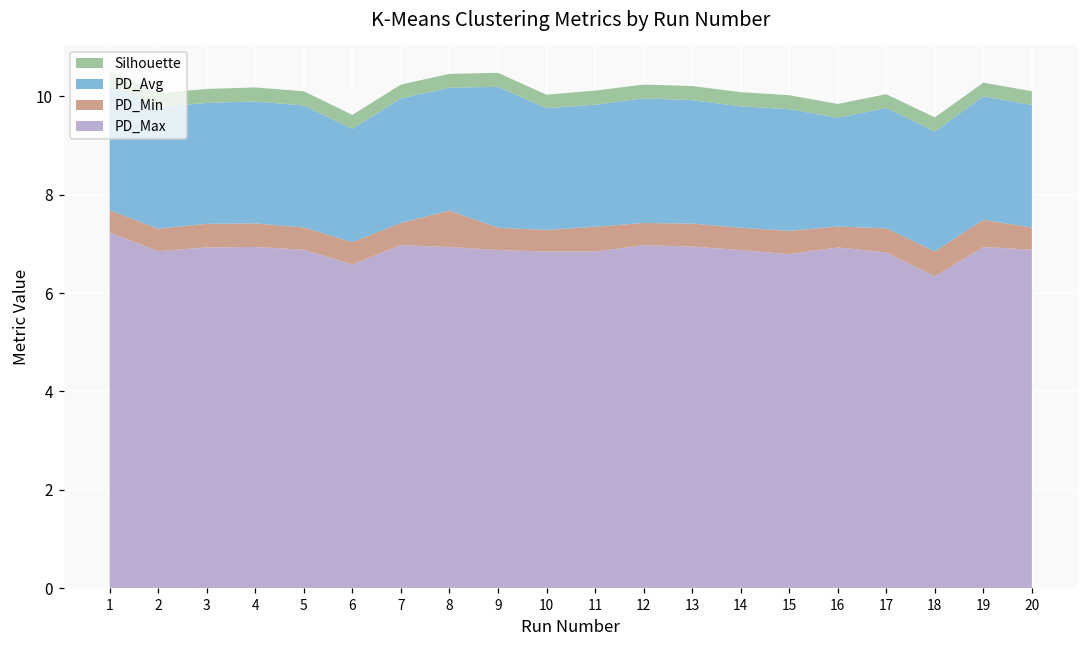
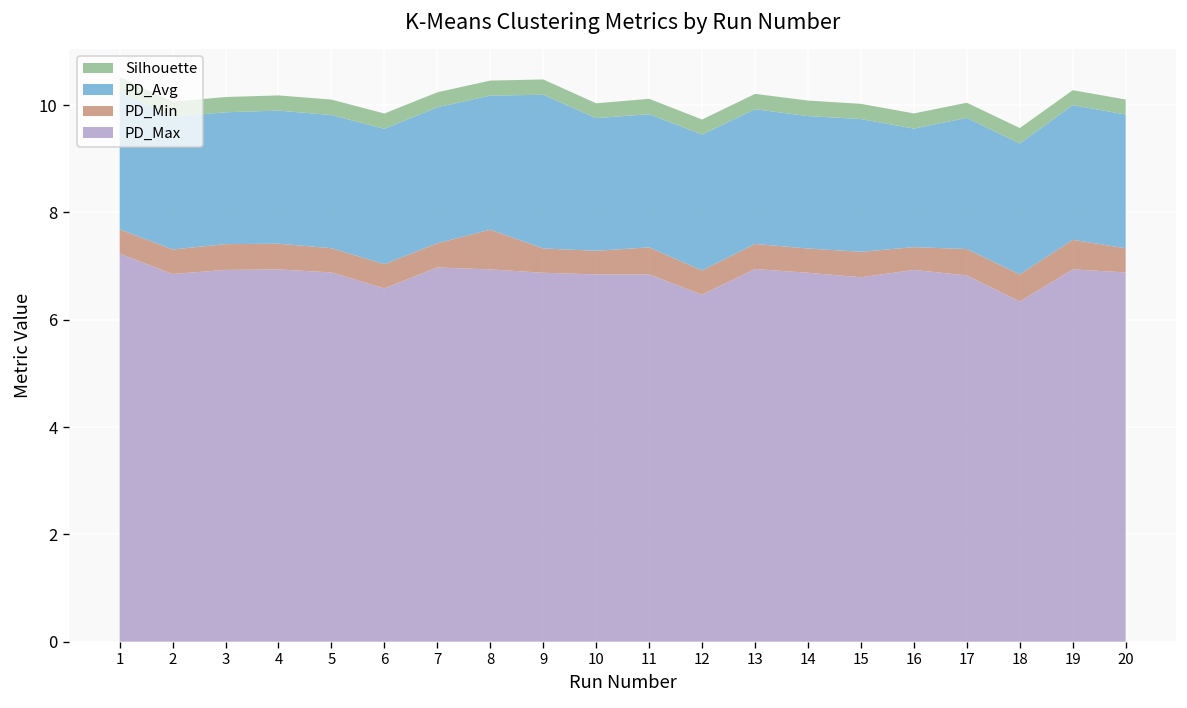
  {
    "PD_Max": {
      "1": 7.2,
      "2": 6.9,
      "3": 6.9,
      "4": 6.9,
      "5": 6.9,
      "6": 6.6,
      "7": 7.0,
      "8": 6.9,
      "9": 6.9,
      "10": 6.8,
      "11": 6.8,
-     "12": 7.0,
+     "12": 6.5,
      "13": 6.9,
      "14": 6.9,
      "15": 6.8,
      "16": 6.9,
      "17": 6.8,
      "18": 6.3,
      "19": 6.9,
      "20": 6.9
    },
    "PD_Min": {
      "1": 0.5,
      "2": 0.5,
      "3": 0.5,
      "4": 0.5,
      "5": 0.5,
      "6": 0.5,
      "7": 0.5,
      "8": 0.7,
      "9": 0.5,
      "10": 0.4,
      "11": 0.5,
      "12": 0.5,
      "13": 0.5,
      "14": 0.5,
      "15": 0.5,
      "16": 0.4,
      "17": 0.5,
      "18": 0.5,
      "19": 0.6,
      "20": 0.5
    },
    "PD_Avg": {
      "3": 2.5,
      "4": 2.5,
      "5": 2.5,
-     "6": 2.3,
+     "6": 2.5,
      "7": 2.5,
      "8": 2.5,
      "9": 2.9,
      "10": 2.5,
      "11": 2.5,
      "12": 2.5,
      "13": 2.5,
      "14": 2.5,
      "15": 2.5,
      "16": 2.2,
      "17": 2.4,
      "18": 2.4,
      "19": 2.5,
      "20": 2.5
    },
    "Silhouette": {
      "3": 0.3,
      "4": 0.3,
      "5": 0.3,
      "6": 0.3,
      "7": 0.3,
      "8": 0.3,
      "9": 0.3,
      "10": 0.3,
      "11": 0.3,
      "12": 0.3,
      "13": 0.3,
      "14": 0.3,
      "15": 0.3,
      "16": 0.3,
      "17": 0.3,
      "18": 0.3,
      "19": 0.3,
      "20": 0.3
    }
  }
